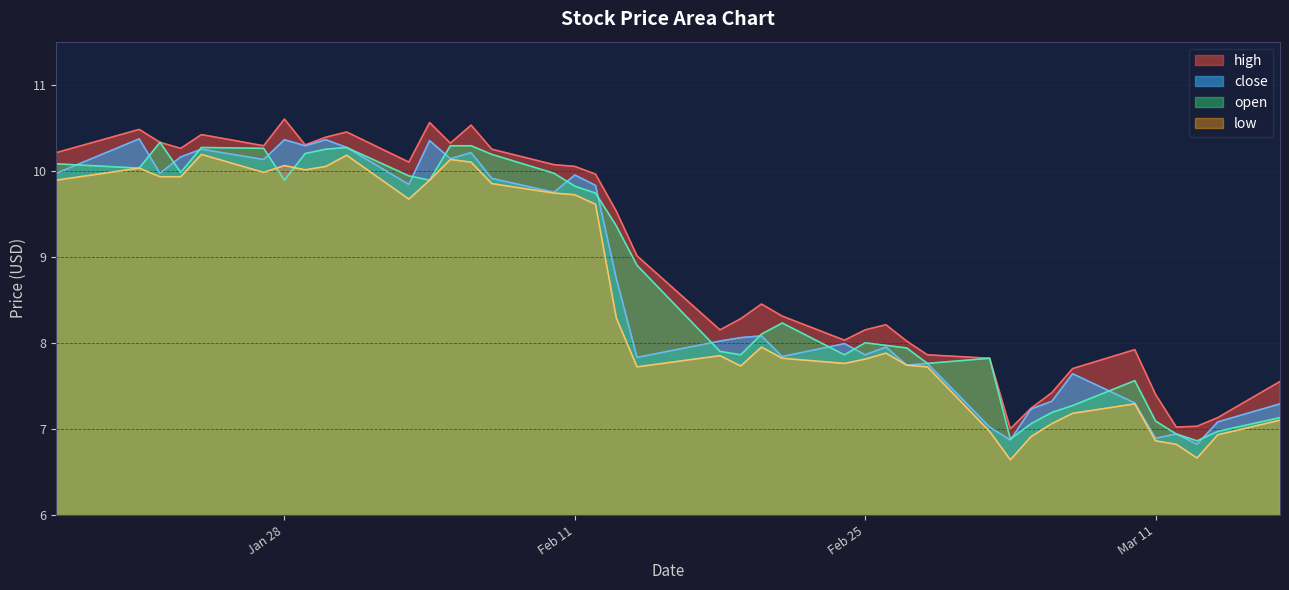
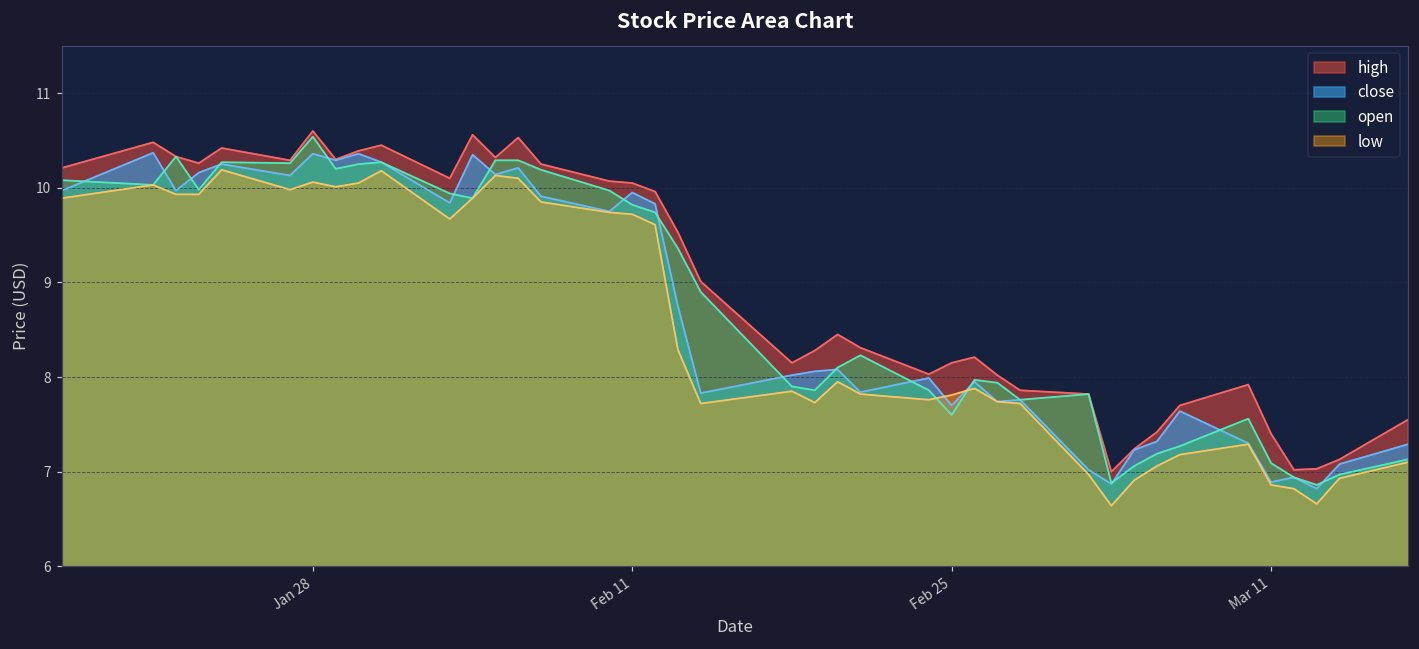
  {
    "close": {
      "Jan 28": 10.4,
      "Feb 11": 10.0,
-     "Feb 25": 7.9,
+     "Feb 25": 7.7,
      "Mar 11": 6.9
    },
    "open": {
-     "Jan 28": 9.9,
+     "Jan 28": 10.5,
      "Feb 11": 9.8,
-     "Feb 25": 8.0,
+     "Feb 25": 7.6,
      "Mar 11": 7.1
    }
  }
